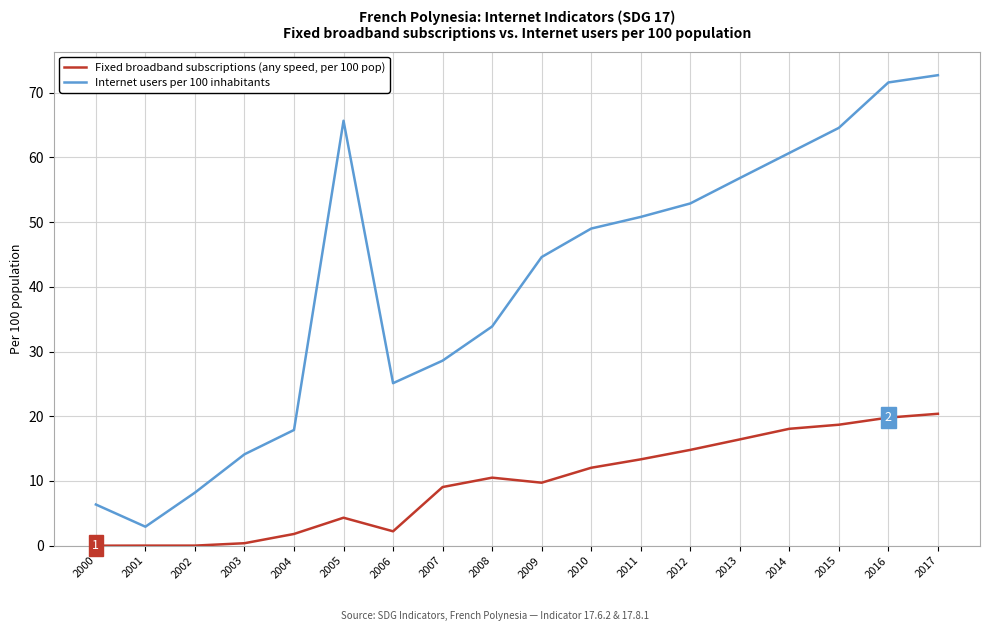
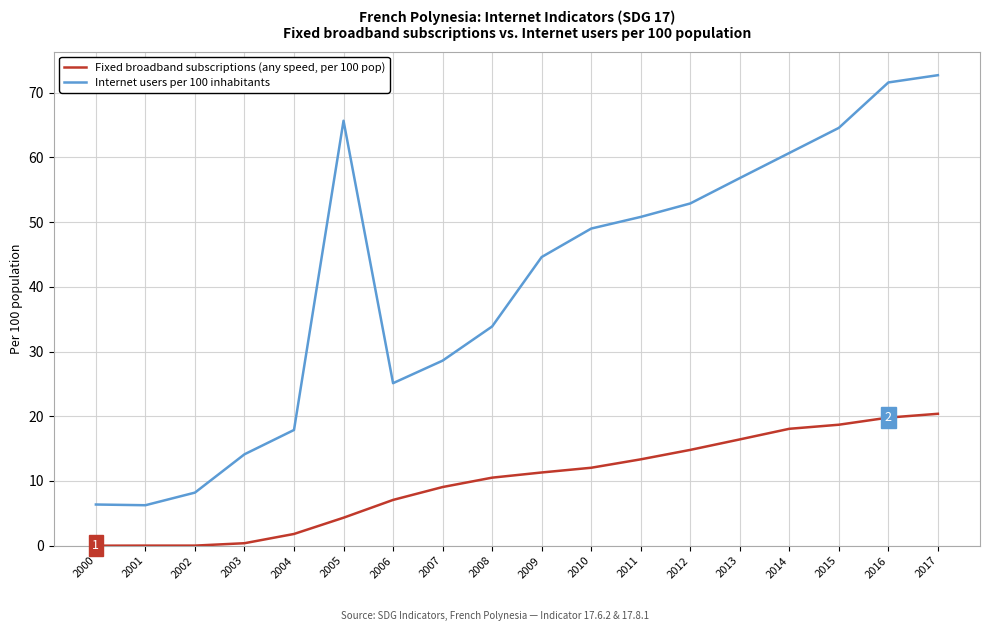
  {
    "Fixed broadband subscriptions (any speed, per 100 pop)": {
      "2001": 0,
      "2002": 0,
      "2003": 0,
      "2004": 2,
      "2005": 4,
-     "2006": 2,
+     "2006": 7,
      "2007": 9,
      "2008": 11,
-     "2009": 10,
+     "2009": 11,
      "2010": 12,
      "2011": 13,
      "2012": 15,
      "2013": 16,
      "2014": 18,
      "2015": 19,
      "2017": 20
    },
    "Internet users per 100 inhabitants": {
      "2000": 6,
-     "2001": 3,
+     "2001": 6,
      "2002": 8,
      "2003": 14,
      "2004": 18,
      "2005": 66,
      "2006": 25,
      "2007": 29,
      "2008": 34,
      "2009": 45,
      "2010": 49,
      "2011": 51,
      "2012": 53,
      "2013": 57,
      "2014": 61,
      "2015": 65,
      "2016": 72,
      "2017": 73
    }
  }
